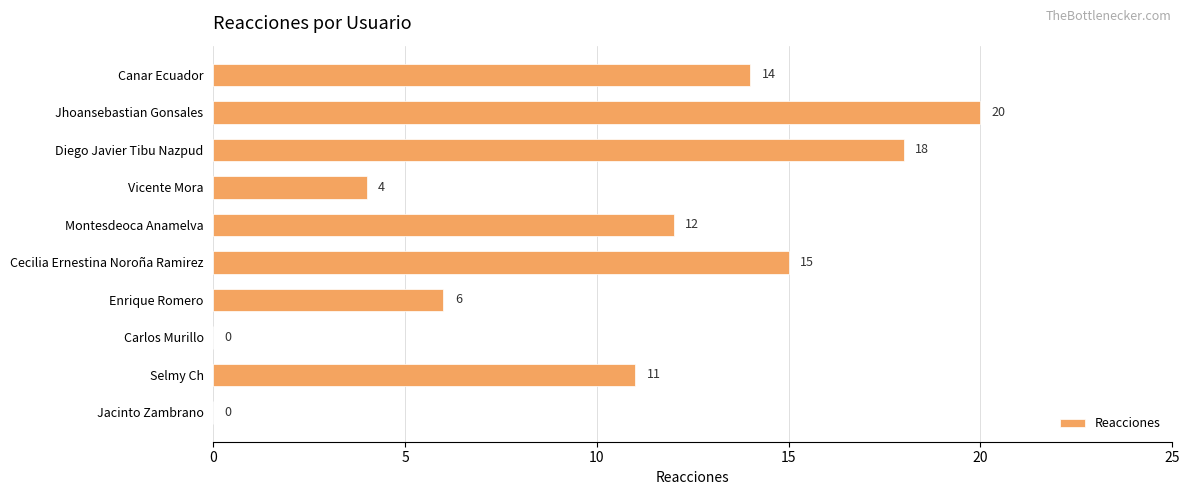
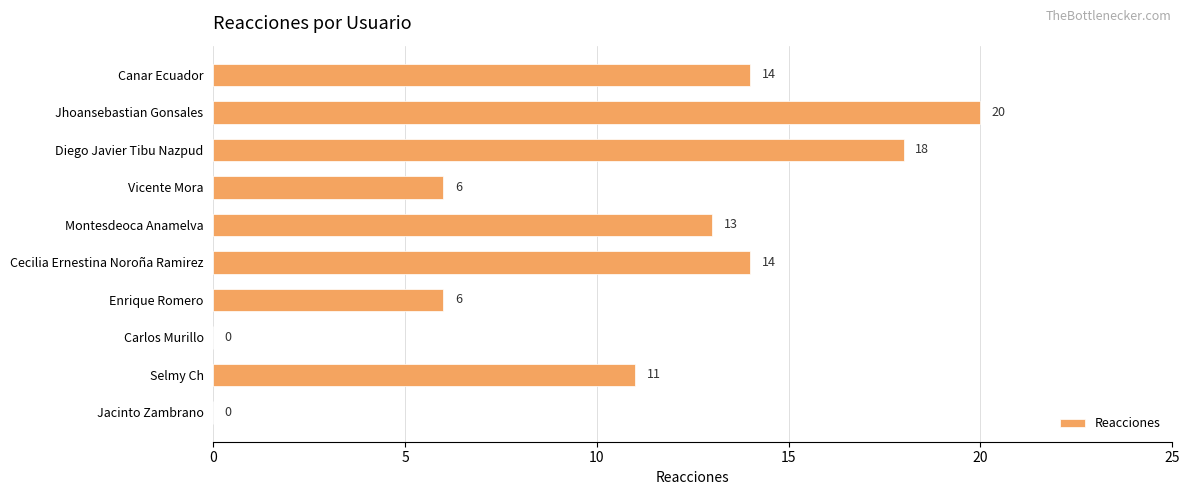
  {
    "Canar Ecuador": 14,
    "Jhoansebastian Gonsales": 20,
    "Diego Javier Tibu Nazpud": 18,
-   "Vicente Mora": 4,
-   "Montesdeoca Anamelva": 12,
-   "Cecilia Ernestina Noroña Ramirez": 15,
+   "Vicente Mora": 6,
+   "Montesdeoca Anamelva": 13,
+   "Cecilia Ernestina Noroña Ramirez": 14,
    "Enrique Romero": 6,
    "Carlos Murillo": 0,
    "Selmy Ch": 11,
    "Jacinto Zambrano": 0
  }
